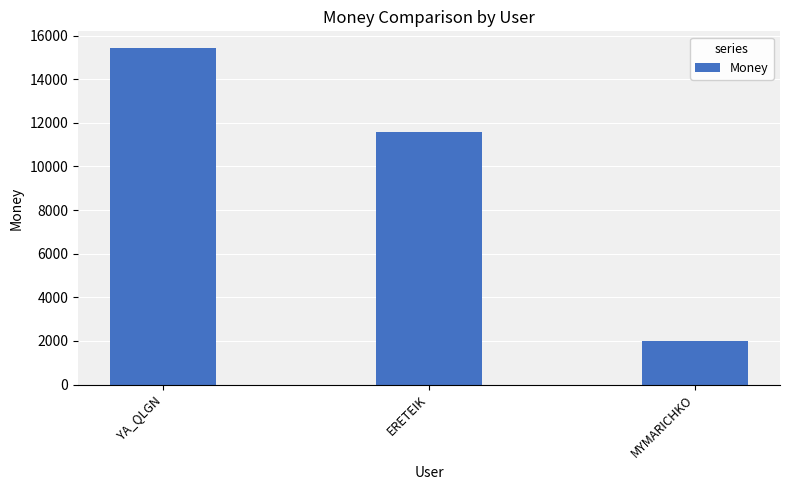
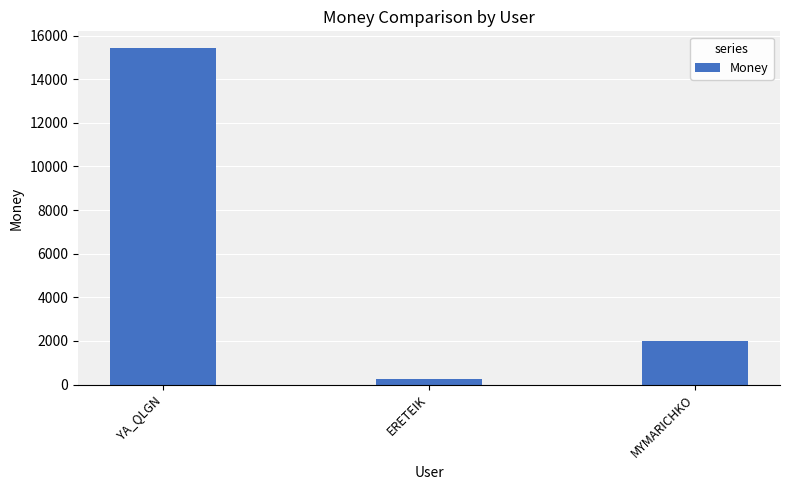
  {
    "YA_QLGN": 15400,
-   "ERETEIK": 11600,
+   "ERETEIK": 300,
    "MYMARICHKO": 2000
  }
